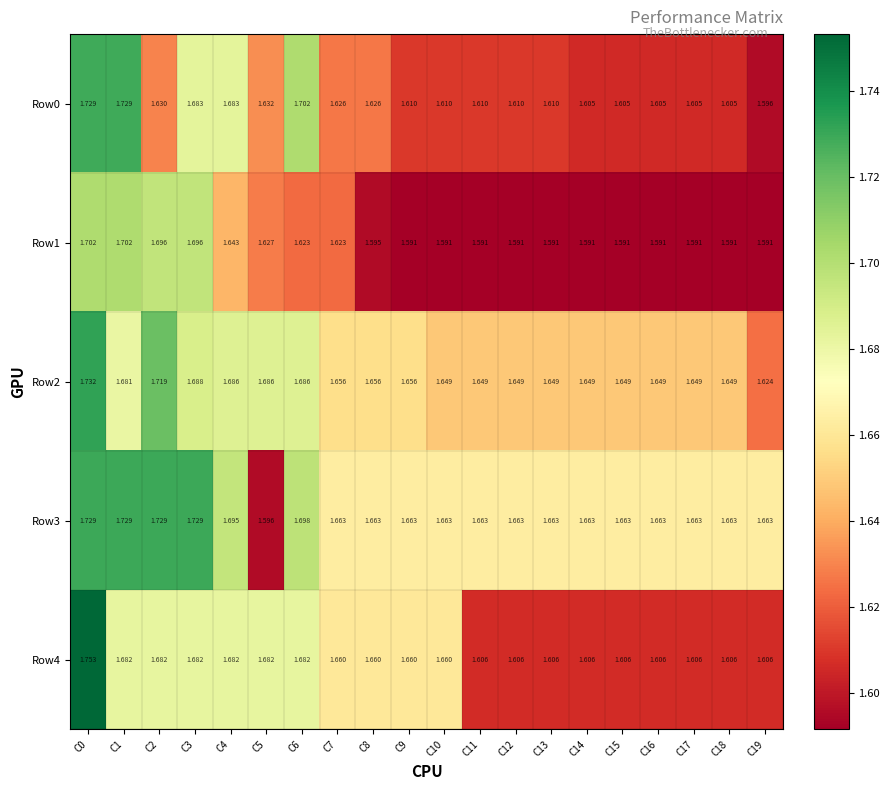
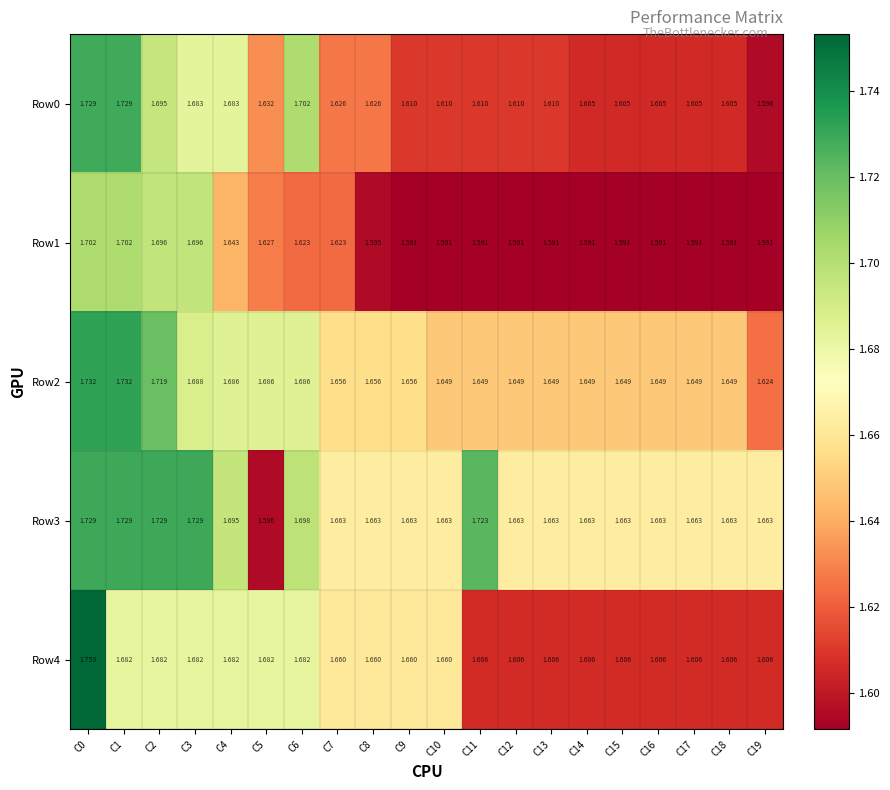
  {
    "Row0": {
      "C0": 1.729,
      "C1": 1.729,
-     "C2": 1.630,
+     "C2": 1.695,
      "C3": 1.683,
      "C4": 1.683,
      "C5": 1.632,
      "C6": 1.702,
      "C7": 1.626,
      "C8": 1.626,
      "C9": 1.610,
      "C10": 1.610,
      "C11": 1.610,
      "C12": 1.610,
      "C13": 1.610,
      "C14": 1.605,
      "C15": 1.605,
      "C16": 1.605,
      "C17": 1.605,
      "C18": 1.605,
      "C19": 1.596
    },
    "Row1": {
      "C0": 1.702,
      "C1": 1.702,
      "C2": 1.696,
      "C3": 1.696,
      "C4": 1.643,
      "C5": 1.627,
      "C6": 1.623,
      "C7": 1.623,
      "C8": 1.595,
      "C9": 1.591,
      "C10": 1.591,
      "C11": 1.591,
      "C12": 1.591,
      "C13": 1.591,
      "C14": 1.591,
      "C15": 1.591,
      "C16": 1.591,
      "C17": 1.591,
      "C18": 1.591,
      "C19": 1.591
    },
    "Row2": {
      "C0": 1.732,
-     "C1": 1.681,
+     "C1": 1.732,
      "C2": 1.719,
      "C3": 1.688,
      "C4": 1.686,
      "C5": 1.686,
      "C6": 1.686,
      "C7": 1.656,
      "C8": 1.656,
      "C9": 1.656,
      "C10": 1.649,
      "C11": 1.649,
      "C12": 1.649,
      "C13": 1.649,
      "C14": 1.649,
      "C15": 1.649,
      "C16": 1.649,
      "C17": 1.649,
      "C18": 1.649,
      "C19": 1.624
    },
    "Row3": {
      "C0": 1.729,
      "C1": 1.729,
      "C2": 1.729,
      "C3": 1.729,
      "C4": 1.695,
      "C5": 1.596,
      "C6": 1.698,
      "C7": 1.663,
      "C8": 1.663,
      "C9": 1.663,
      "C10": 1.663,
-     "C11": 1.663,
+     "C11": 1.723,
      "C12": 1.663,
      "C13": 1.663,
      "C14": 1.663,
      "C15": 1.663,
      "C16": 1.663,
      "C17": 1.663,
      "C18": 1.663,
      "C19": 1.663
    },
    "Row4": {
      "C0": 1.753,
      "C1": 1.682,
      "C2": 1.682,
      "C3": 1.682,
      "C4": 1.682,
      "C5": 1.682,
      "C6": 1.682,
      "C7": 1.660,
      "C8": 1.660,
      "C9": 1.660,
      "C10": 1.660,
      "C11": 1.606,
      "C12": 1.606,
      "C13": 1.606,
      "C14": 1.606,
      "C15": 1.606,
      "C16": 1.606,
      "C17": 1.606,
      "C18": 1.606,
      "C19": 1.606
    }
  }
